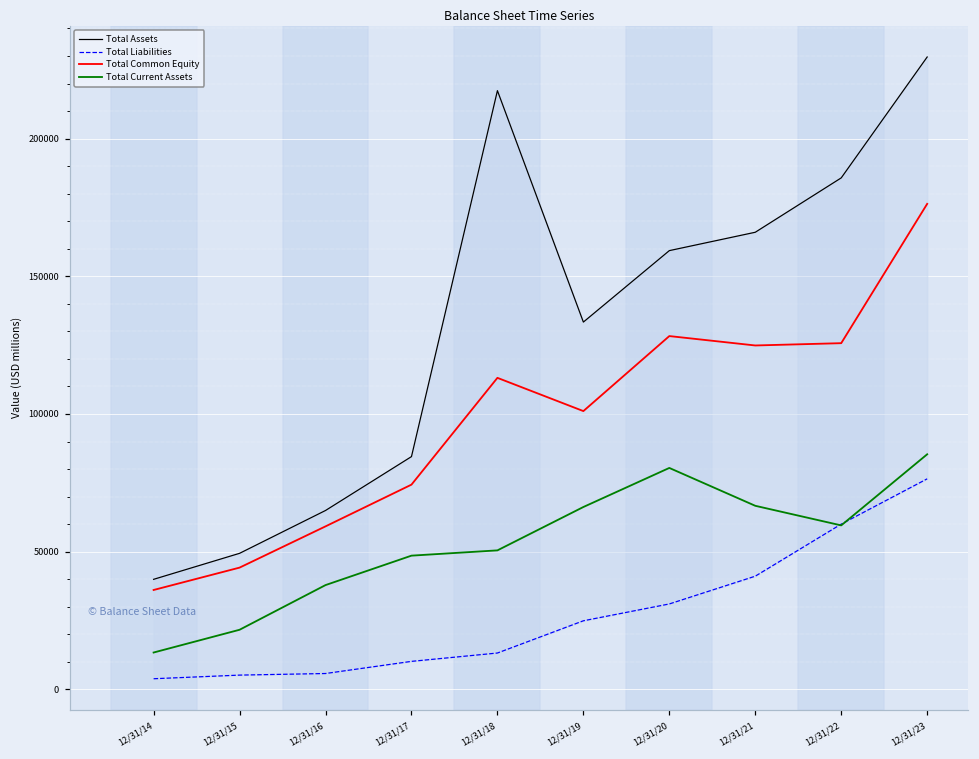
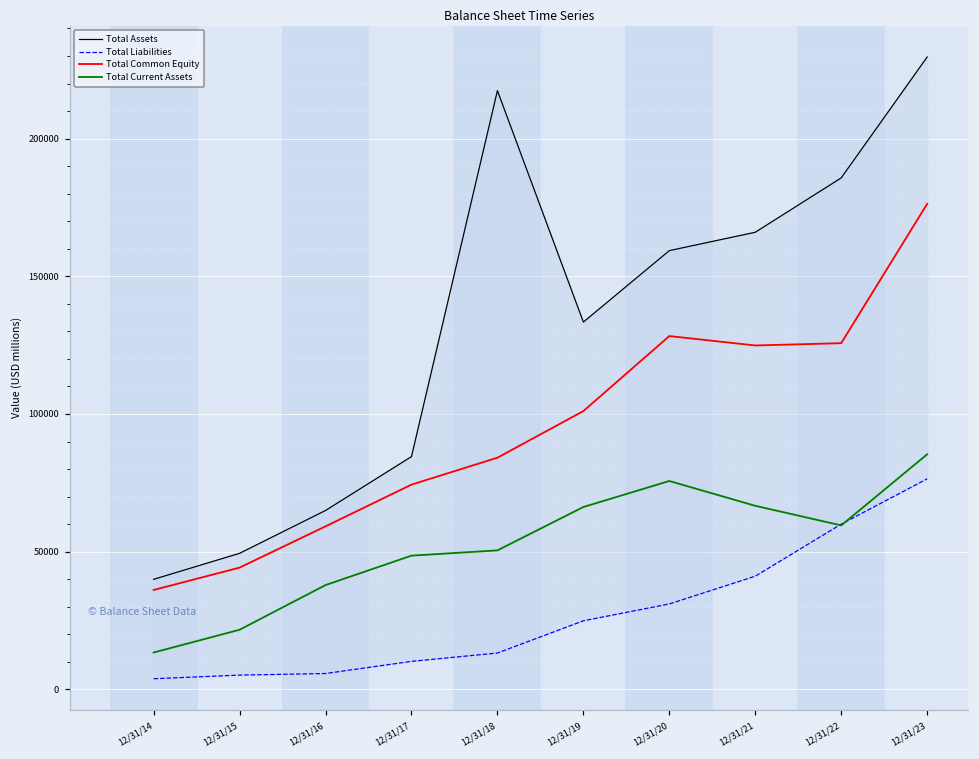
  {
    "Total Assets": {
      "12/31/14": 40000,
      "12/31/15": 49000,
      "12/31/16": 65000,
      "12/31/17": 85000,
      "12/31/18": 217000,
      "12/31/19": 133000,
      "12/31/20": 159000,
      "12/31/21": 166000,
      "12/31/22": 186000,
      "12/31/23": 230000
    },
    "Total Liabilities": {
      "12/31/14": 4000,
      "12/31/15": 5000,
      "12/31/16": 6000,
      "12/31/17": 10000,
      "12/31/18": 13000,
      "12/31/19": 25000,
      "12/31/20": 31000,
      "12/31/21": 41000,
      "12/31/23": 76000
    },
    "Total Common Equity": {
      "12/31/14": 36000,
      "12/31/15": 44000,
      "12/31/16": 59000,
      "12/31/17": 74000,
-     "12/31/18": 113000,
+     "12/31/18": 84000,
      "12/31/19": 101000,
      "12/31/20": 128000,
      "12/31/21": 125000,
      "12/31/22": 126000,
      "12/31/23": 176000
    },
    "Total Current Assets": {
      "12/31/14": 13000,
      "12/31/15": 22000,
      "12/31/16": 38000,
      "12/31/17": 49000,
      "12/31/18": 50000,
      "12/31/19": 66000,
-     "12/31/20": 80000,
+     "12/31/20": 76000,
      "12/31/21": 67000,
      "12/31/23": 85000
    }
  }
